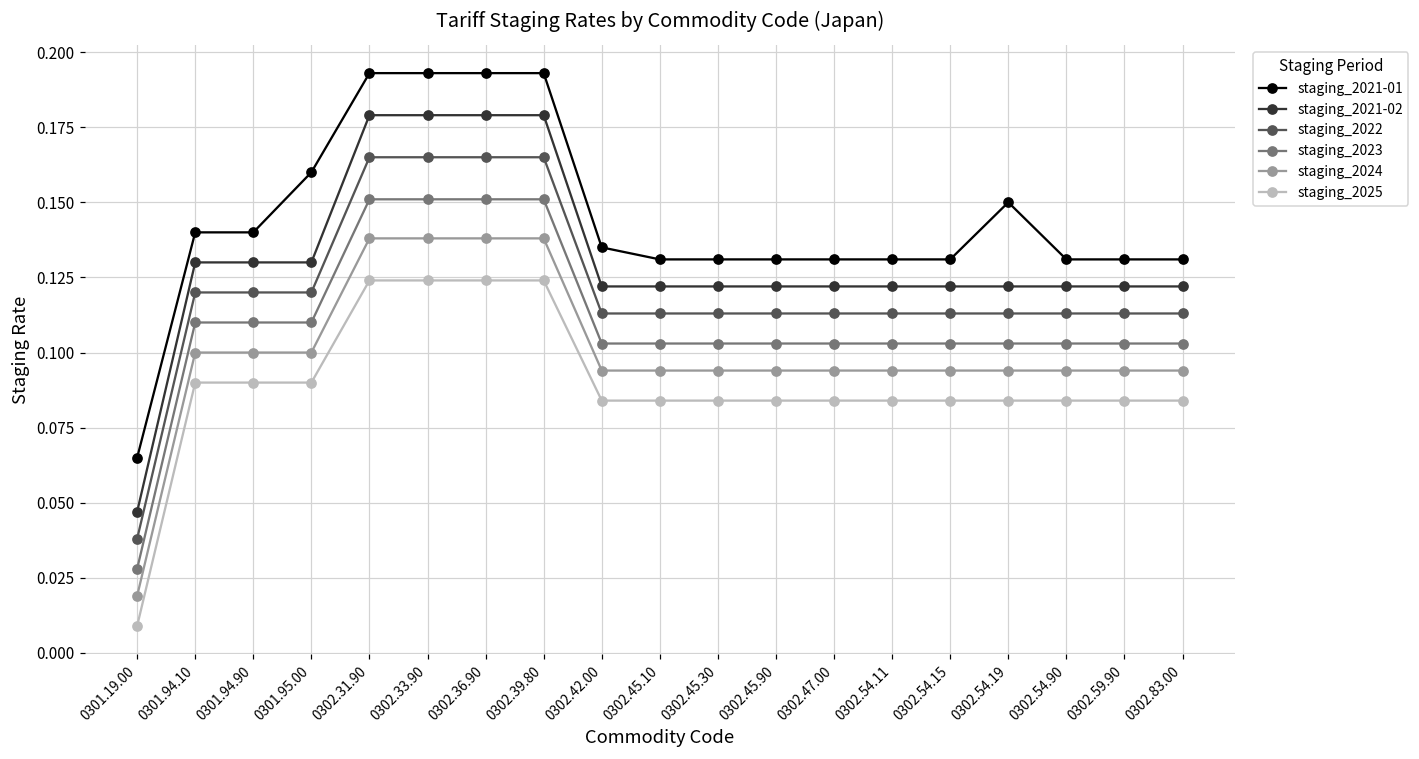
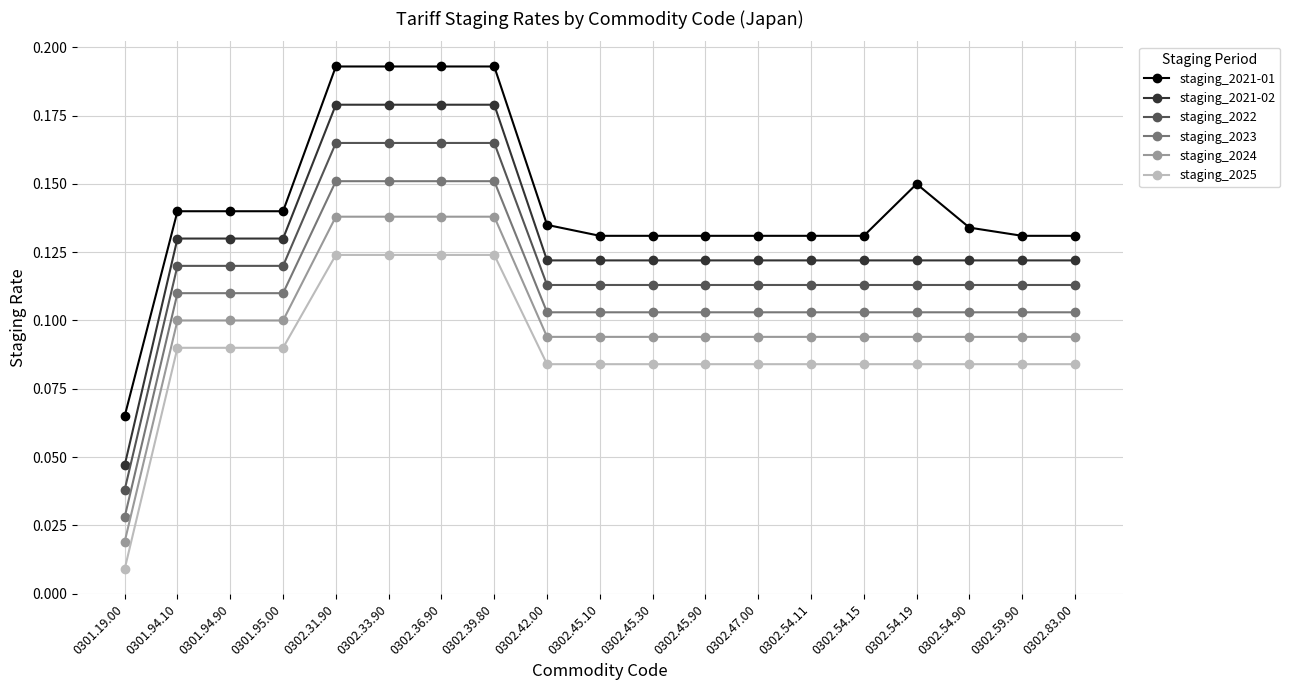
  {
    "staging_2021-01": {
      "0301.19.00": 0.065,
      "0301.94.10": 0.140,
      "0301.94.90": 0.140,
-     "0301.95.00": 0.16,
+     "0301.95.00": 0.14,
      "0302.31.90": 0.193,
      "0302.33.90": 0.193,
      "0302.36.90": 0.193,
      "0302.39.80": 0.193,
      "0302.42.00": 0.135,
      "0302.45.10": 0.131,
      "0302.45.30": 0.131,
      "0302.45.90": 0.131,
      "0302.47.00": 0.131,
      "0302.54.11": 0.131,
      "0302.54.15": 0.131,
      "0302.54.19": 0.150,
-     "0302.54.90": 0.131,
+     "0302.54.90": 0.134,
      "0302.59.90": 0.131,
      "0302.83.00": 0.131
    }
  }
